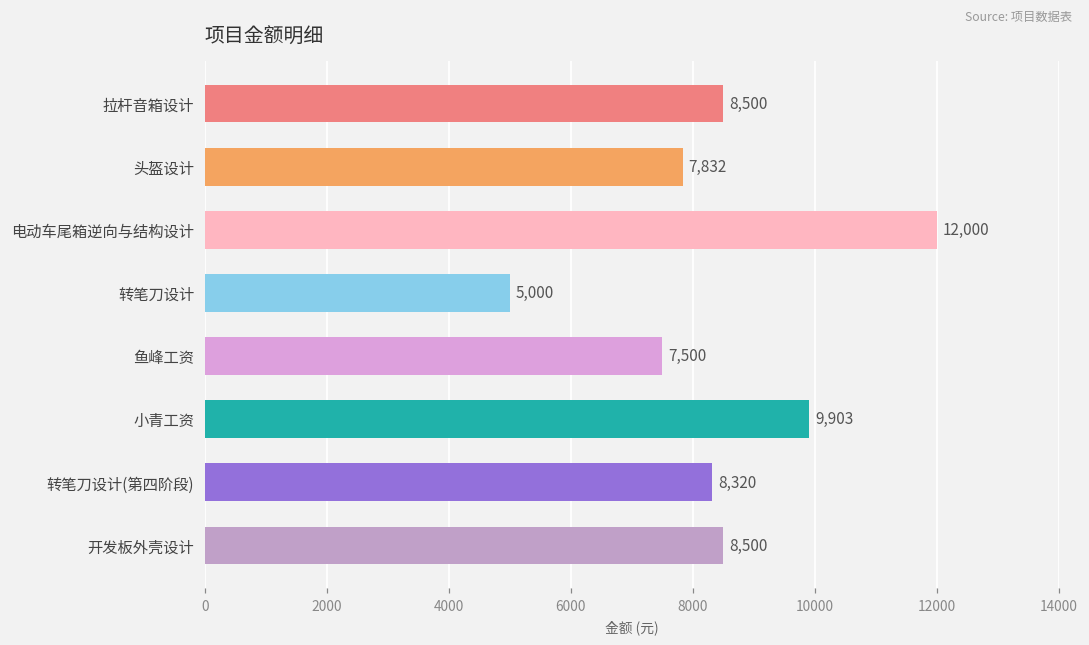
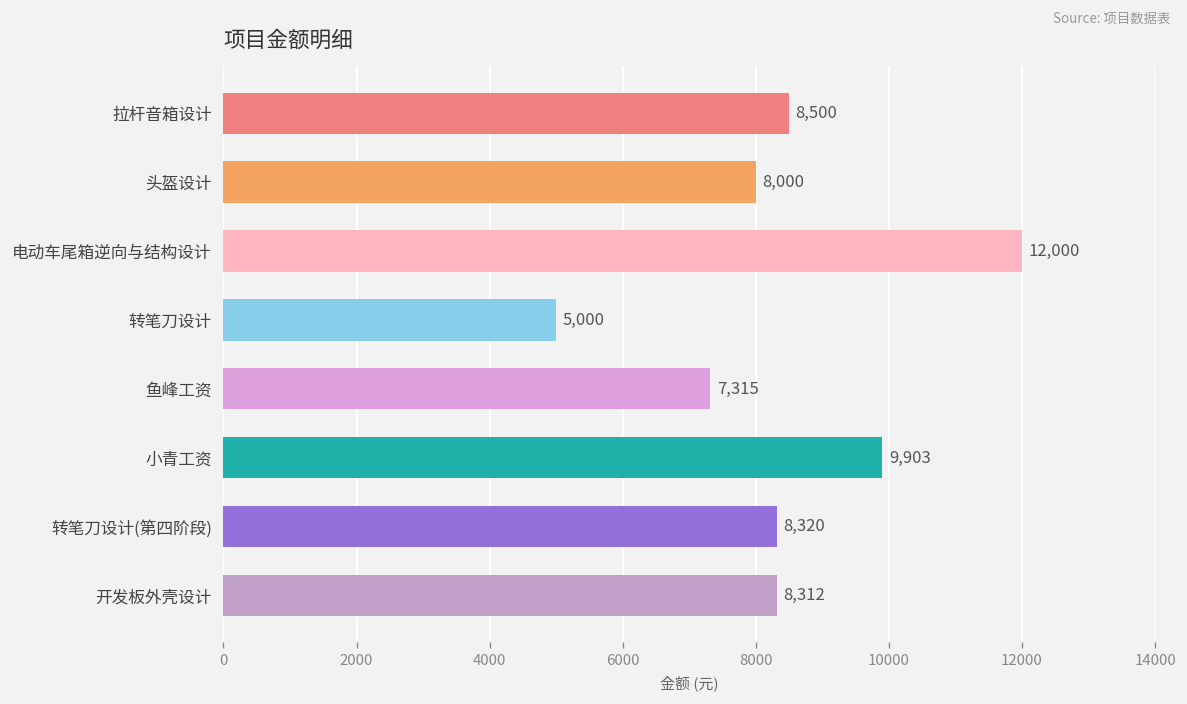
  {
    "拉杆音箱设计": "8,500",
-   "头盔设计": "7,832",
+   "头盔设计": "8,000",
    "电动车尾箱逆向与结构设计": "12,000",
    "转笔刀设计": "5,000",
-   "鱼峰工资": "7,500",
+   "鱼峰工资": "7,315",
    "转笔刀设计(第四阶段)": "8,320",
-   "开发板外壳设计": "8,500"
+   "开发板外壳设计": "8,312"
  }
